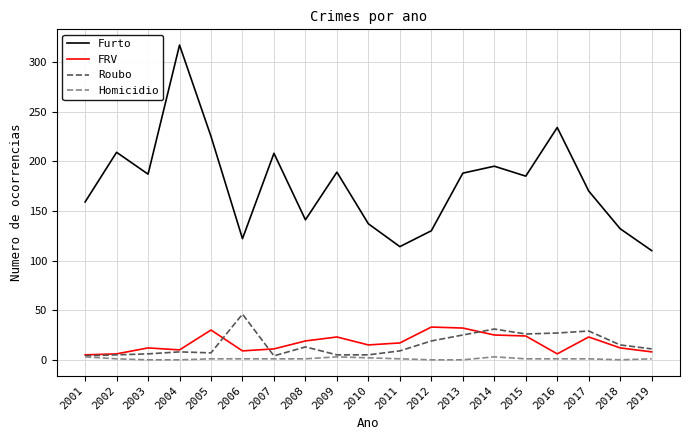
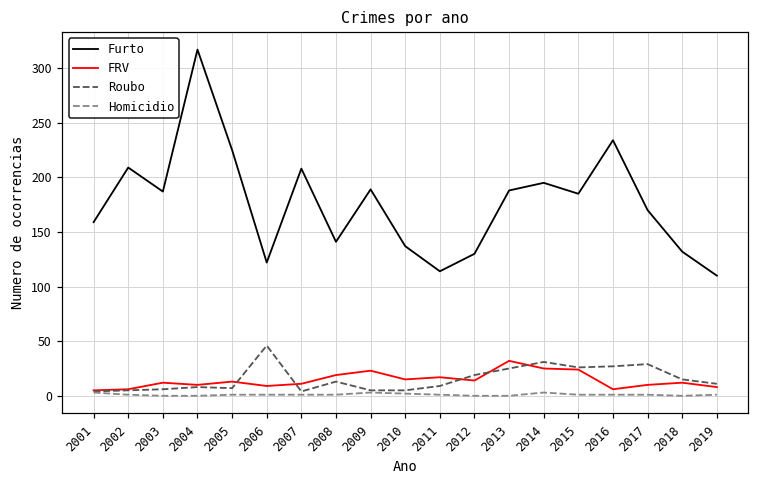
  {
    "Furto": {
      "2001": 160,
      "2002": 210,
      "2003": 190,
      "2004": 320,
      "2005": 230,
      "2006": 120,
      "2007": 210,
      "2008": 140,
      "2009": 190,
      "2010": 140,
      "2011": 110,
      "2012": 130,
      "2013": 190,
      "2014": 200,
      "2015": 190,
      "2016": 230,
      "2017": 170,
      "2018": 130,
      "2019": 110
    },
    "FRV": {
      "2003": 10,
-     "2005": 30,
+     "2005": 10,
      "2006": 10,
      "2007": 10,
      "2008": 20,
      "2009": 20,
      "2010": 20,
      "2011": 20,
-     "2012": 30,
+     "2012": 10,
      "2013": 30,
      "2014": 30,
      "2016": 10,
-     "2017": 20,
+     "2017": 10,
      "2018": 10,
      "2019": 10
    },
    "Roubo": {
      "2003": 10,
      "2005": 10,
      "2006": 50,
      "2007": 0,
      "2008": 10,
      "2010": 10,
      "2011": 10,
      "2012": 20,
      "2013": 30,
      "2014": 30,
      "2016": 30,
      "2017": 30,
      "2018": 20,
      "2019": 10
    },
    "Homicidio": {
      "2002": 0,
      "2003": 0,
      "2004": 0,
      "2005": 0,
      "2006": 0,
      "2007": 0,
      "2008": 0,
      "2010": 0,
      "2011": 0,
      "2012": 0,
      "2013": 0,
      "2014": 0,
      "2015": 0,
      "2016": 0,
      "2017": 0,
      "2018": 0,
      "2019": 0
    }
  }
